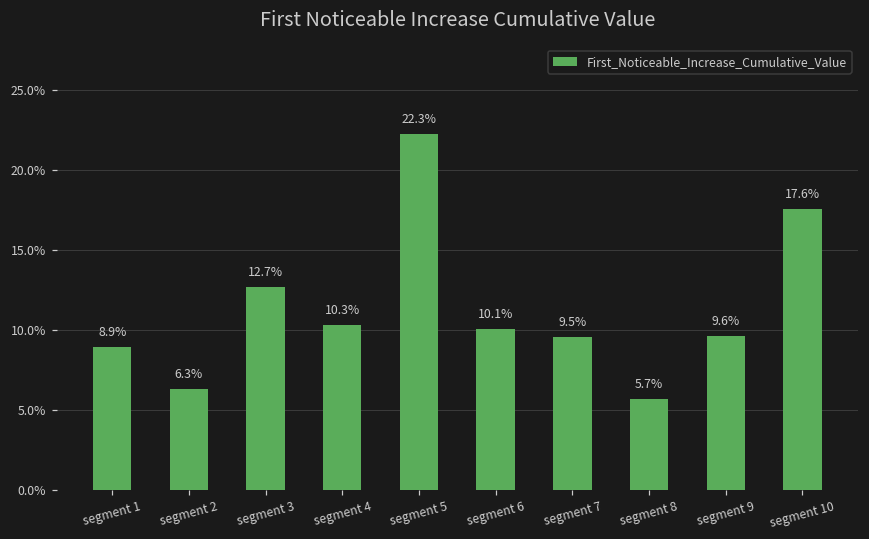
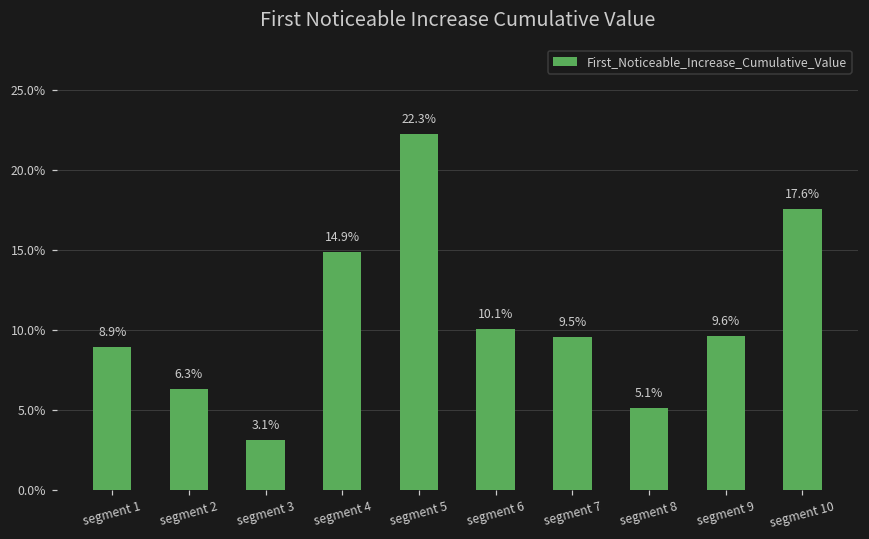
  {
    "segment 1": "8.9%",
    "segment 2": "6.3%",
-   "segment 3": "12.7%",
-   "segment 4": "10.3%",
+   "segment 3": "3.1%",
+   "segment 4": "14.9%",
    "segment 5": "22.3%",
    "segment 6": "10.1%",
    "segment 7": "9.5%",
-   "segment 8": "5.7%",
+   "segment 8": "5.1%",
    "segment 9": "9.6%",
    "segment 10": "17.6%"
  }
